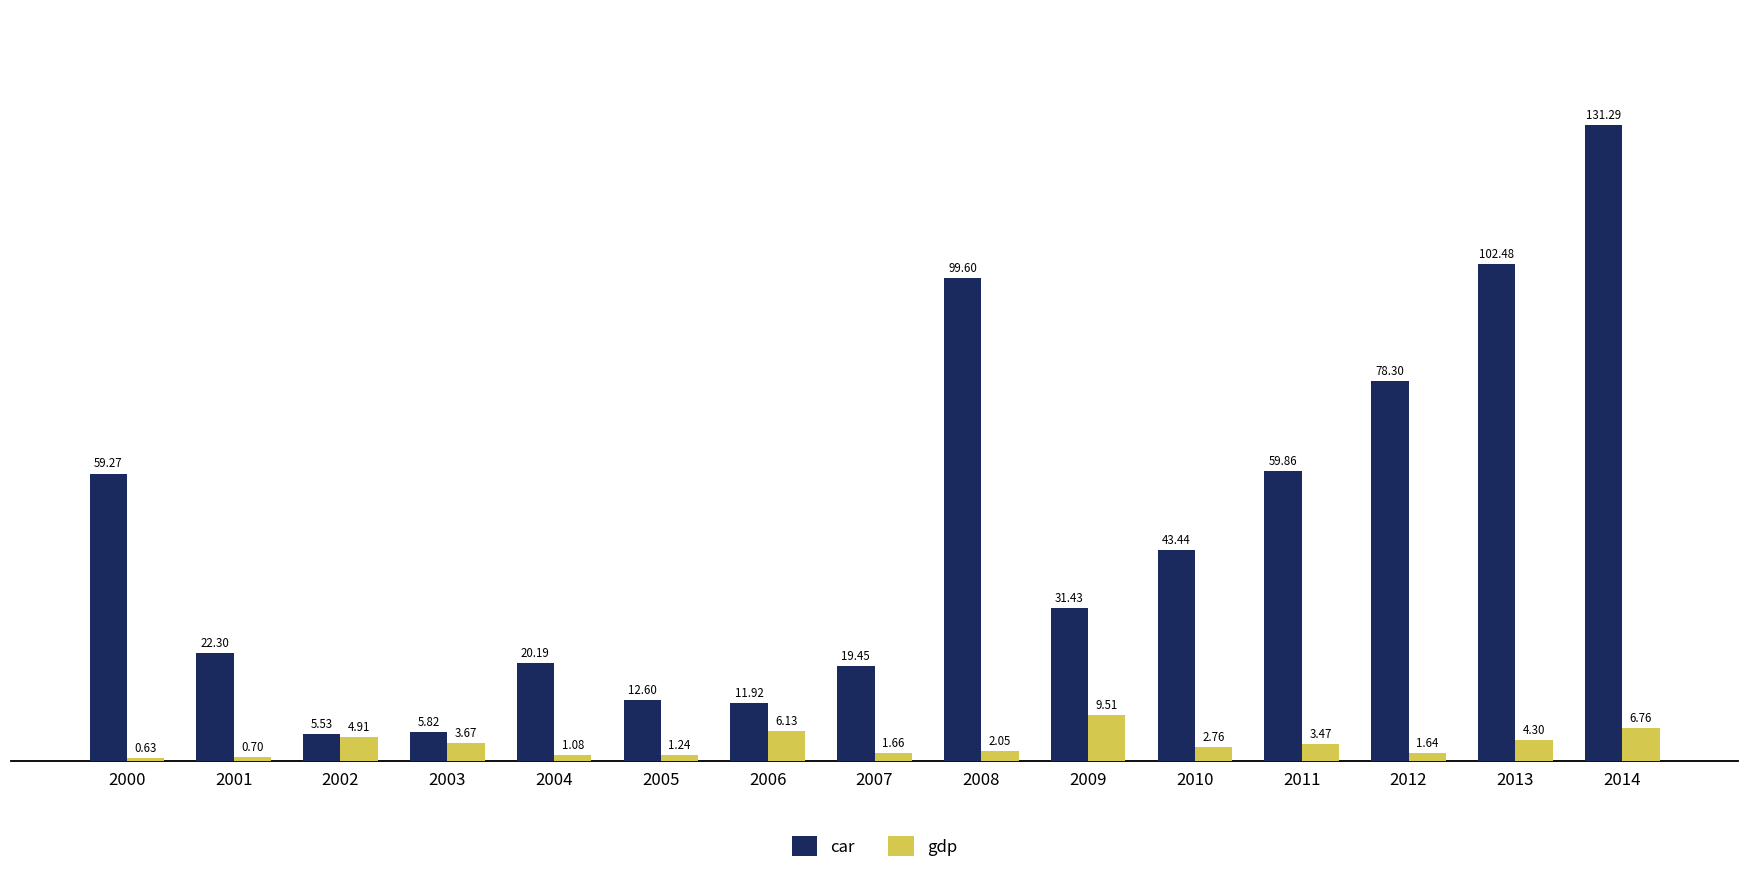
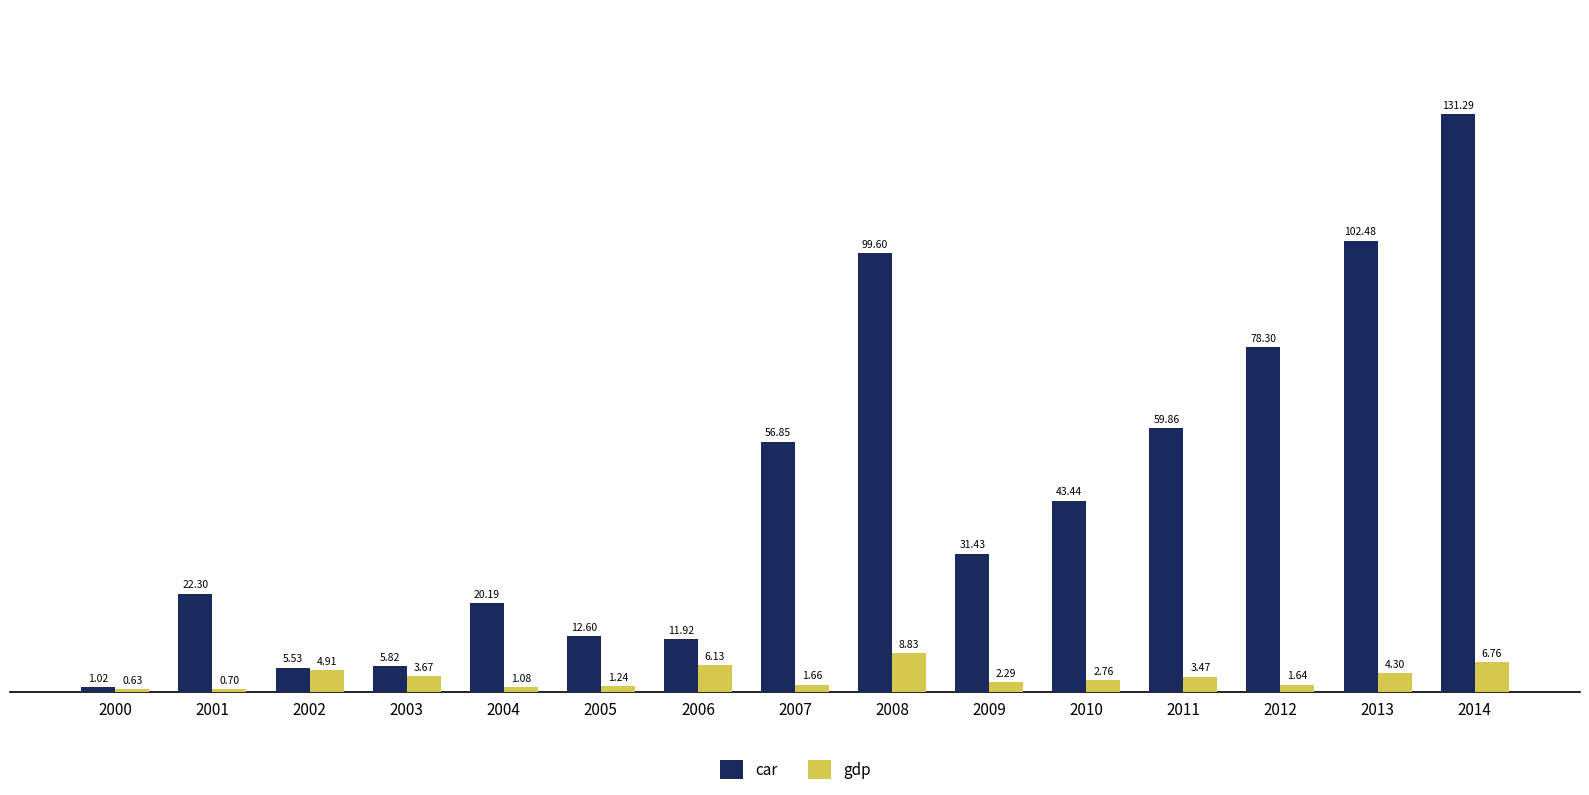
  {
    "car": {
-     "2000": 59.27,
+     "2000": 1.02,
      "2001": 22.30,
      "2002": 5.53,
      "2003": 5.82,
      "2004": 20.19,
      "2005": 12.60,
      "2006": 11.92,
-     "2007": 19.45,
+     "2007": 56.85,
      "2008": 99.60,
      "2009": 31.43,
      "2010": 43.44,
      "2011": 59.86,
      "2012": 78.30,
      "2013": 102.48,
      "2014": 131.29
    },
    "gdp": {
      "2000": 0.63,
      "2001": 0.70,
      "2002": 4.91,
      "2003": 3.67,
      "2004": 1.08,
      "2005": 1.24,
      "2006": 6.13,
      "2007": 1.66,
-     "2008": 2.05,
-     "2009": 9.51,
+     "2008": 8.83,
+     "2009": 2.29,
      "2010": 2.76,
      "2011": 3.47,
      "2012": 1.64,
      "2013": 4.30,
      "2014": 6.76
    }
  }
